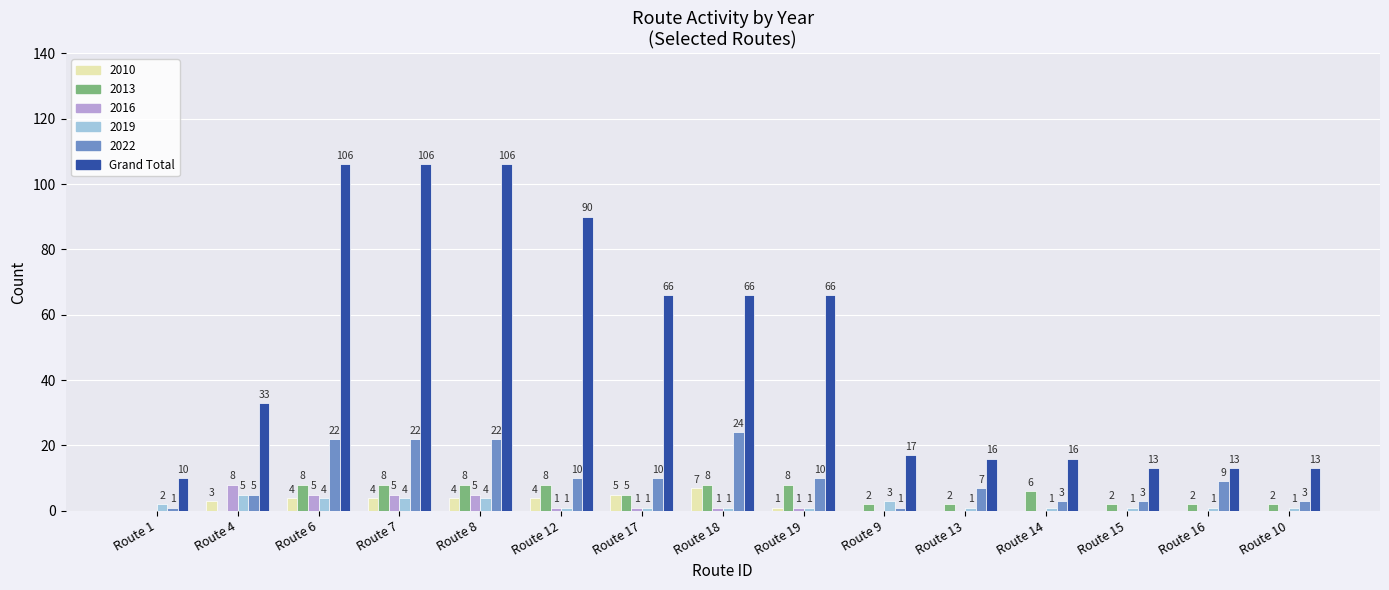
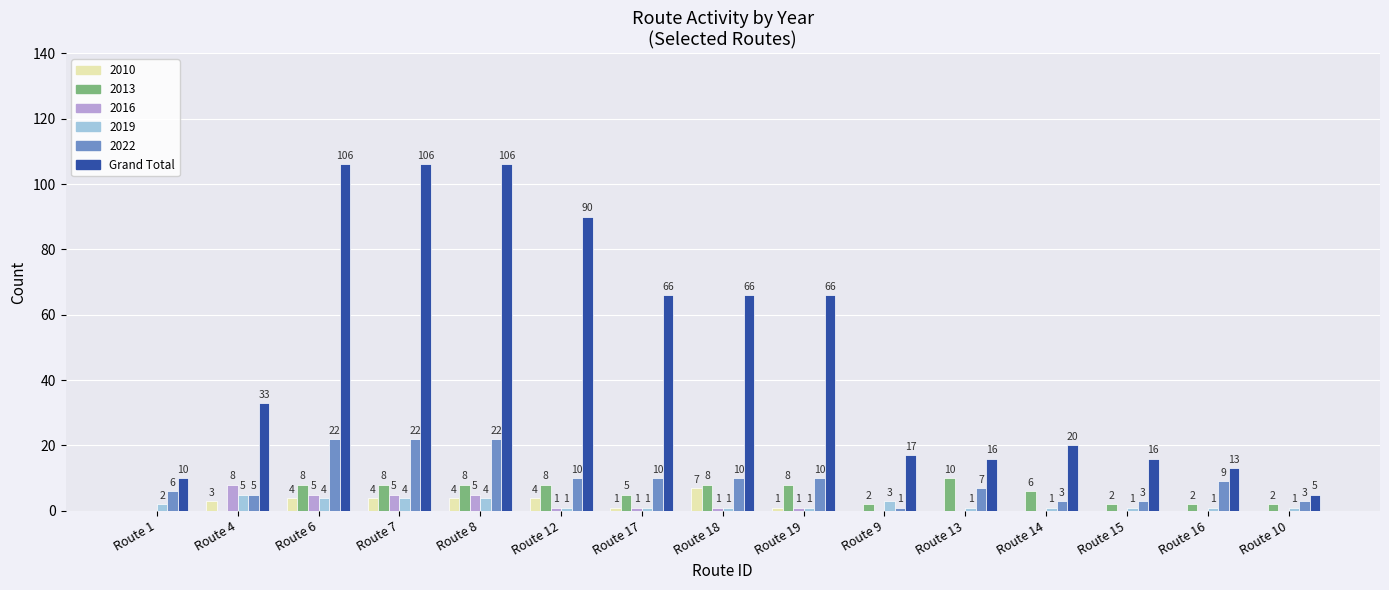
  {
    "2010": {
      "Route 4": 3,
      "Route 6": 4,
      "Route 7": 4,
      "Route 8": 4,
      "Route 12": 4,
-     "Route 17": 5,
+     "Route 17": 1,
      "Route 18": 7,
      "Route 19": 1
    },
    "2013": {
      "Route 6": 8,
      "Route 7": 8,
      "Route 8": 8,
      "Route 12": 8,
      "Route 17": 5,
      "Route 18": 8,
      "Route 19": 8,
      "Route 9": 2,
-     "Route 13": 2,
+     "Route 13": 10,
      "Route 14": 6,
      "Route 15": 2,
      "Route 16": 2,
      "Route 10": 2
    },
    "2022": {
-     "Route 1": 1,
+     "Route 1": 6,
      "Route 4": 5,
      "Route 6": 22,
      "Route 7": 22,
      "Route 8": 22,
      "Route 12": 10,
      "Route 17": 10,
-     "Route 18": 24,
+     "Route 18": 10,
      "Route 19": 10,
      "Route 9": 1,
      "Route 13": 7,
      "Route 14": 3,
      "Route 15": 3,
      "Route 16": 9,
      "Route 10": 3
    },
    "Grand Total": {
      "Route 1": 10,
      "Route 4": 33,
      "Route 6": 106,
      "Route 7": 106,
      "Route 8": 106,
      "Route 12": 90,
      "Route 17": 66,
      "Route 18": 66,
      "Route 19": 66,
      "Route 9": 17,
      "Route 13": 16,
-     "Route 14": 16,
-     "Route 15": 13,
+     "Route 14": 20,
+     "Route 15": 16,
      "Route 16": 13,
-     "Route 10": 13
+     "Route 10": 5
    }
  }
